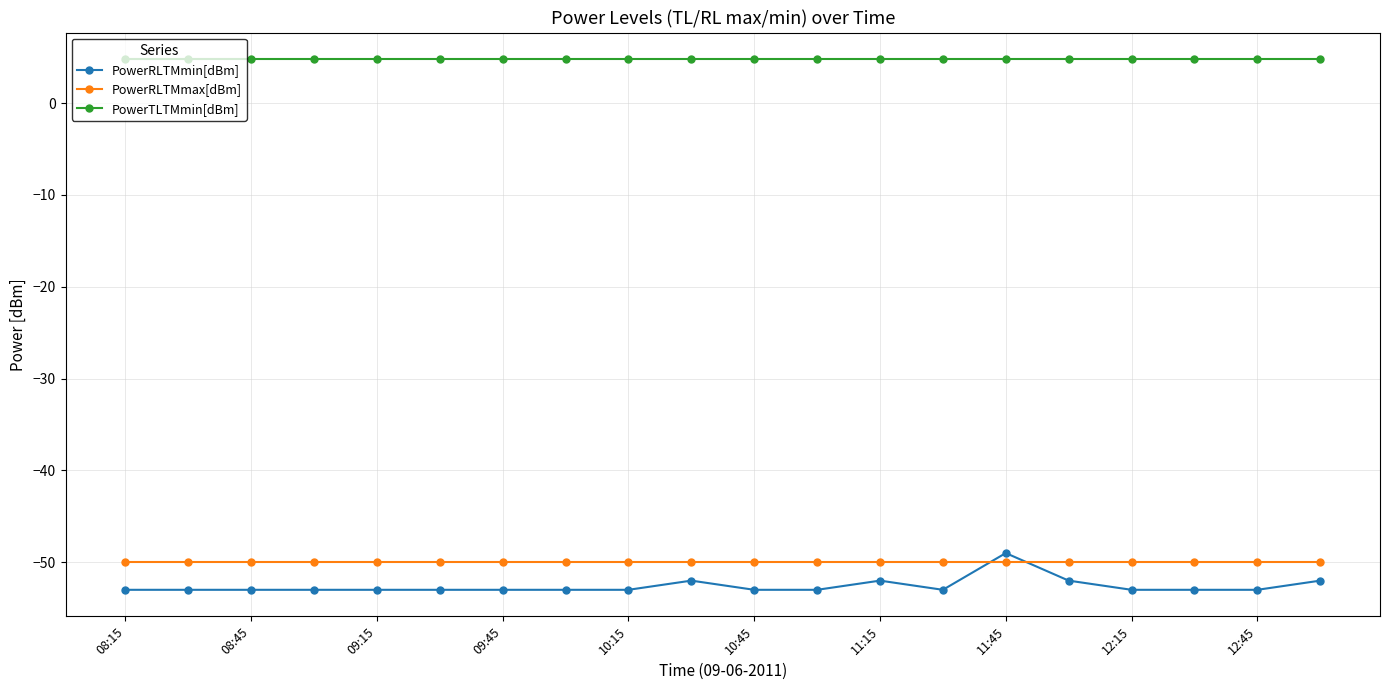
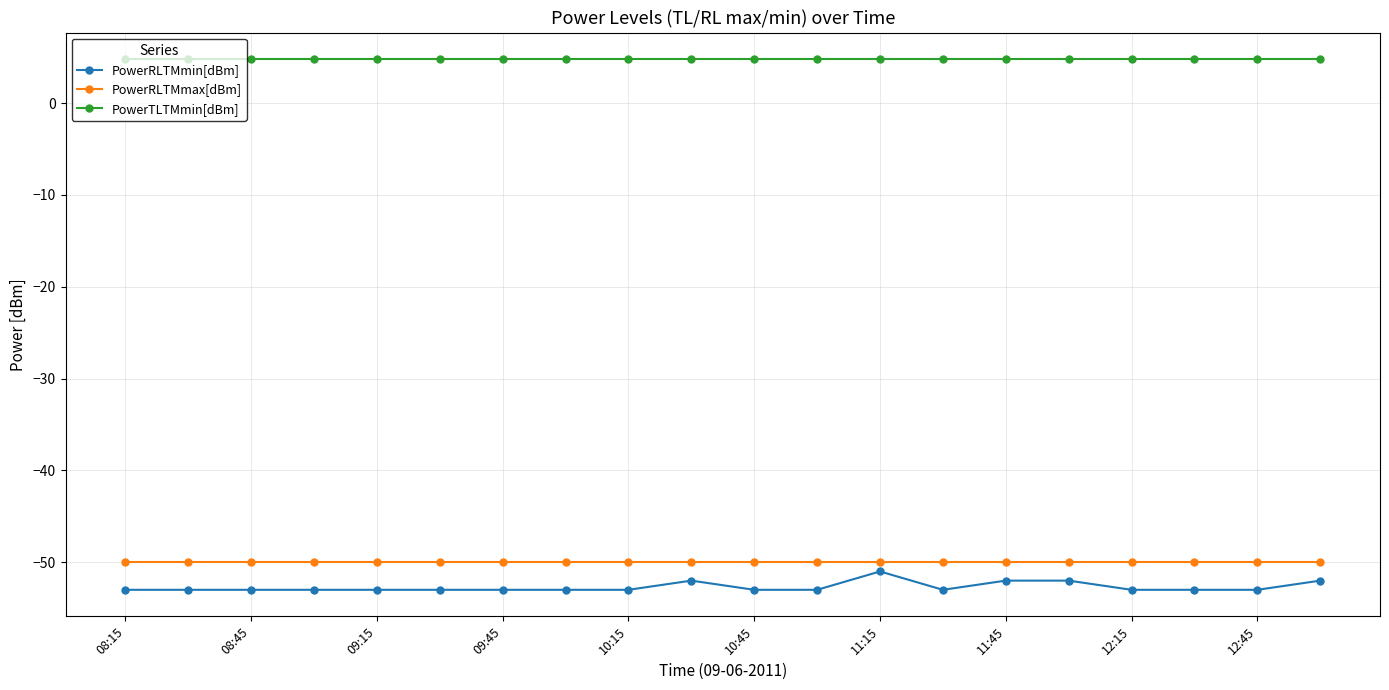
  {
    "PowerRLTMmin[dBm]": {
      "08:15": -53,
      "08:45": -53,
      "09:15": -53,
      "09:45": -53,
      "10:15": -53,
      "10:45": -53,
-     "11:15": -52,
-     "11:45": -49,
+     "11:15": -51,
+     "11:45": -52,
      "12:15": -53,
      "12:45": -53
    },
    "PowerRLTMmax[dBm]": {
      "08:15": -50,
      "08:45": -50,
      "09:15": -50,
      "09:45": -50,
      "10:15": -50,
      "10:45": -50,
      "11:15": -50,
      "11:45": -50,
      "12:15": -50,
      "12:45": -50
    },
    "PowerTLTMmin[dBm]": {
      "08:45": 5,
      "09:15": 5,
      "09:45": 5,
      "10:15": 5,
      "10:45": 5,
      "11:15": 5,
      "11:45": 5,
      "12:15": 5,
      "12:45": 5
    }
  }
